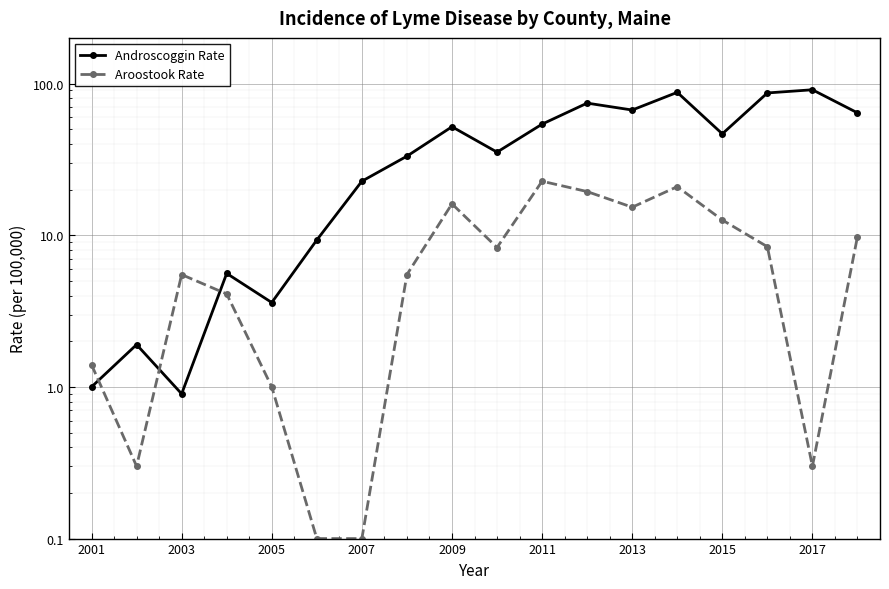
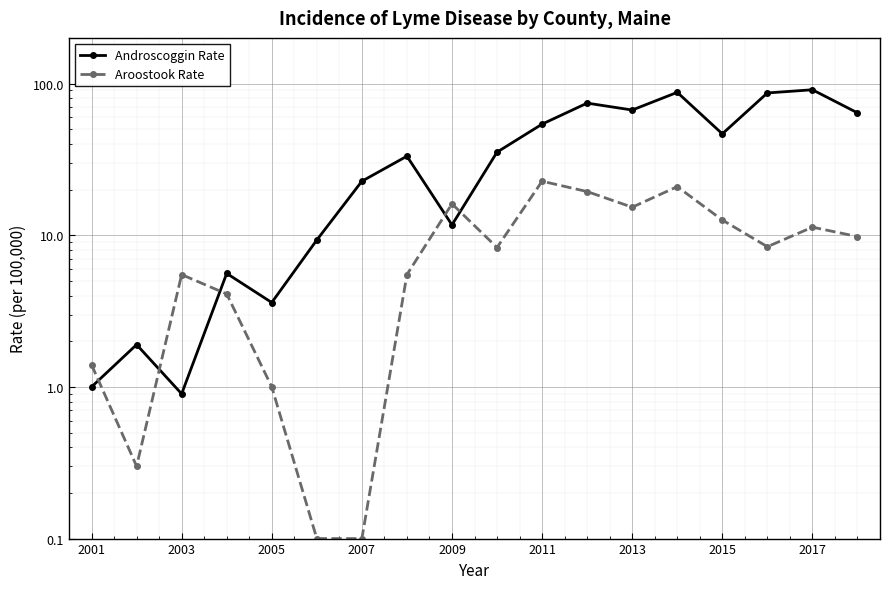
  {
    "Androscoggin Rate": {
      "2001": 1,
      "2003": 0.9,
      "2005": 3.6,
      "2007": 23,
-     "2009": 52,
+     "2009": 12,
      "2011": 54,
      "2013": 70,
      "2015": 47,
      "2017": 90
    },
    "Aroostook Rate": {
      "2001": 1.4,
      "2003": 5.5,
      "2005": 1.0,
      "2007": 0.1,
      "2009": 16,
      "2011": 23,
      "2013": 15,
      "2015": 13,
-     "2017": 0.3
+     "2017": 11
    }
  }
